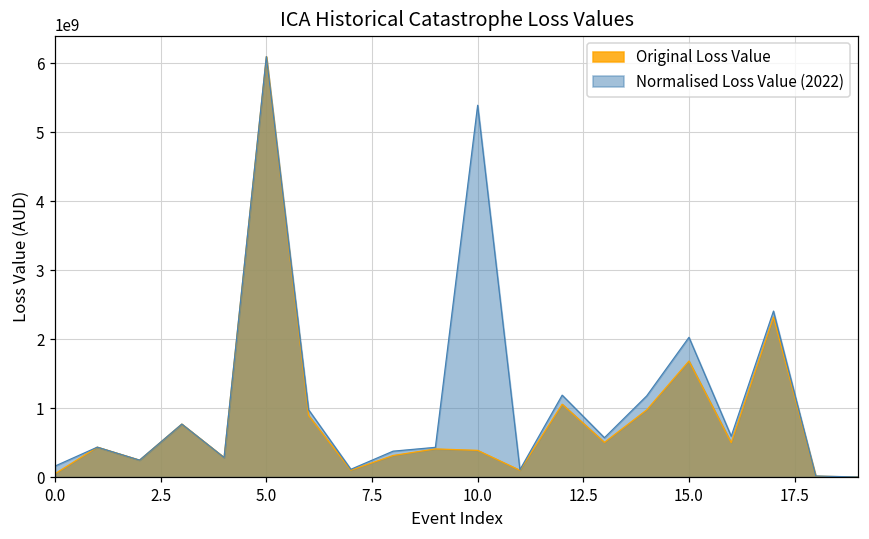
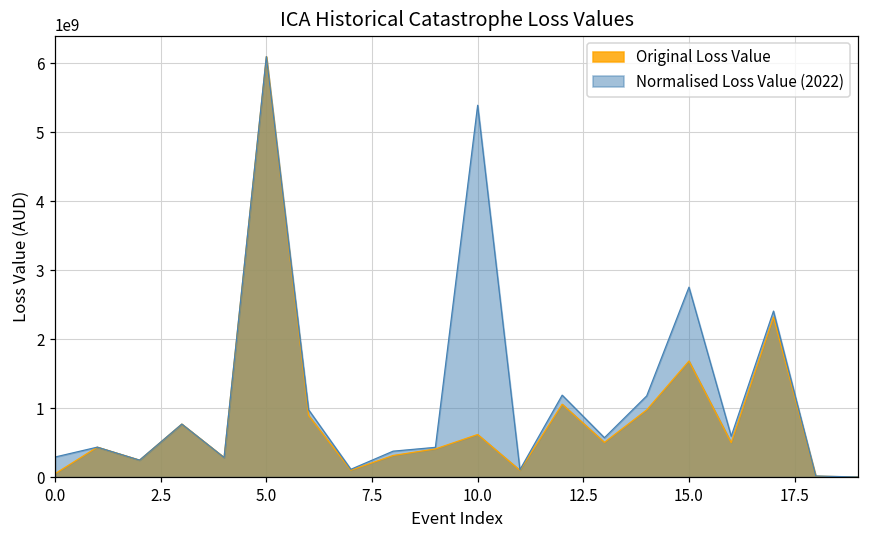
  {
    "Original Loss Value": {
      "0.0": 0,
-     "10.0": 400000000,
+     "10.0": 600000000,
      "15.0": 1700000000
    },
    "Normalised Loss Value (2022)": {
-     "0.0": 200000000,
+     "0.0": 300000000,
      "10.0": 5400000000,
-     "15.0": 2000000000
+     "15.0": 2800000000
    }
  }
